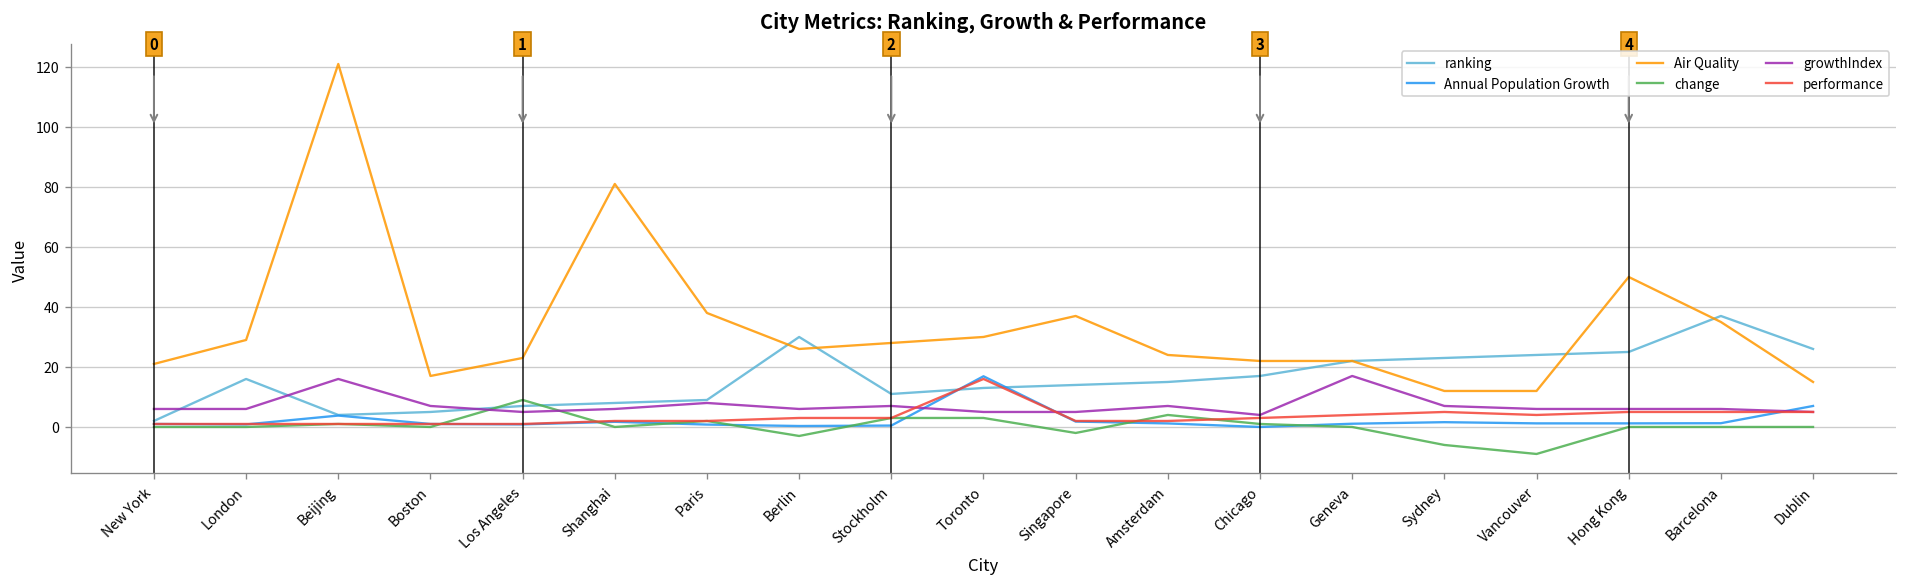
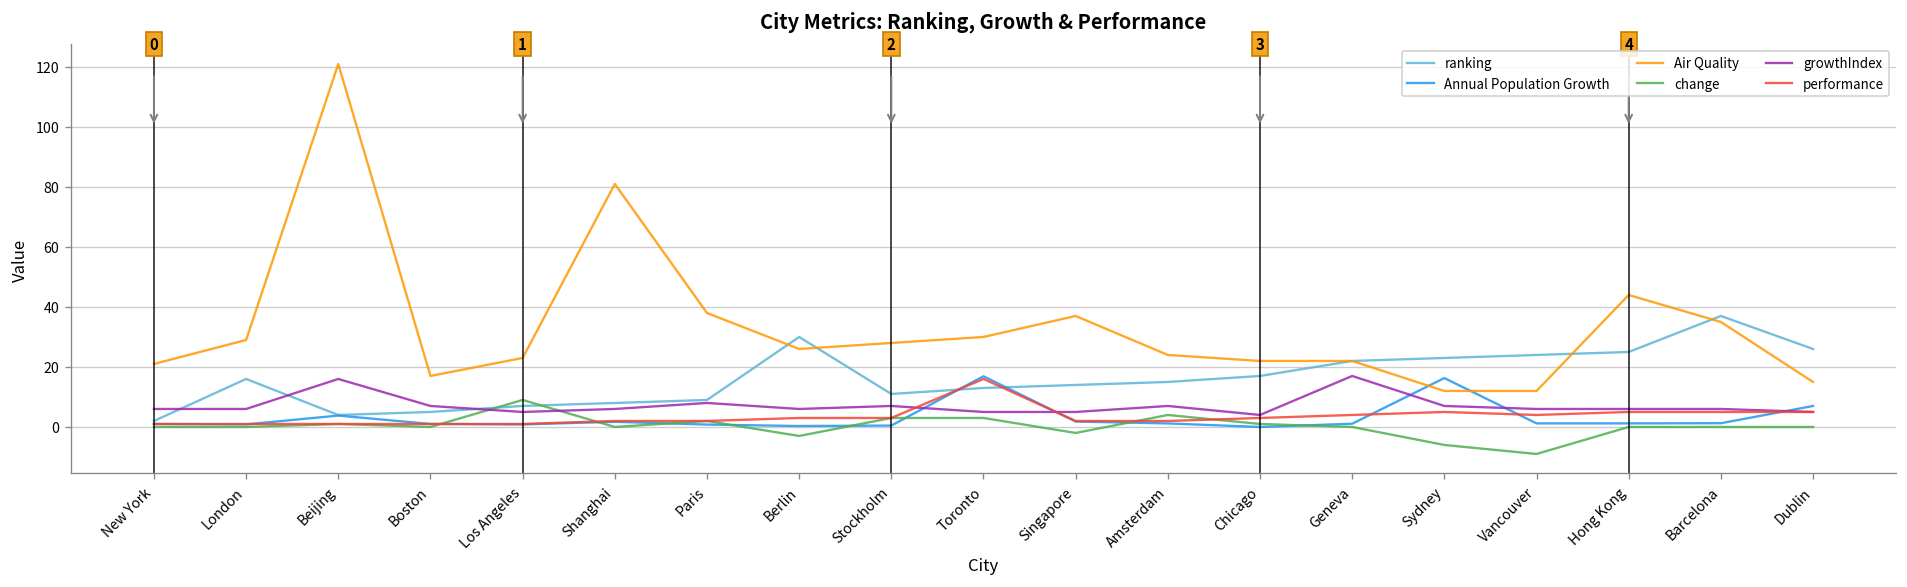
  {
    "ranking": {
      "London": 16,
      "Boston": 5,
      "Los Angeles": 7,
      "Shanghai": 8,
      "Berlin": 30,
      "Stockholm": 11,
      "Toronto": 13,
      "Singapore": 14,
      "Amsterdam": 15,
      "Chicago": 17,
      "Sydney": 23,
      "Vancouver": 24,
      "Hong Kong": 25,
      "Barcelona": 37,
      "Dublin": 26
    },
    "Annual Population Growth": {
      "Paris": 1,
      "Berlin": 0,
      "Stockholm": 0,
      "Geneva": 1,
-     "Sydney": 2,
+     "Sydney": 16,
      "Vancouver": 1,
      "Hong Kong": 1,
      "Barcelona": 1,
      "Dublin": 7
    },
    "Air Quality": {
      "New York": 21,
      "London": 29,
      "Beijing": 121,
      "Boston": 17,
      "Los Angeles": 23,
      "Shanghai": 81,
      "Paris": 38,
      "Berlin": 26,
      "Stockholm": 28,
      "Toronto": 30,
      "Singapore": 37,
      "Amsterdam": 24,
      "Chicago": 22,
      "Sydney": 12,
      "Vancouver": 12,
-     "Hong Kong": 50,
+     "Hong Kong": 44,
      "Barcelona": 35,
      "Dublin": 15
    },
    "change": {
      "Los Angeles": 9,
      "Shanghai": 0,
      "Berlin": -3,
      "Toronto": 3,
      "Singapore": -2,
      "Amsterdam": 4,
      "Geneva": 0,
      "Sydney": -6,
      "Vancouver": -9,
      "Hong Kong": 0,
      "Barcelona": 0,
      "Dublin": 0
    },
    "growthIndex": {
      "New York": 6,
      "London": 6,
      "Beijing": 16,
      "Boston": 7,
      "Los Angeles": 5,
      "Shanghai": 6,
      "Berlin": 6,
      "Stockholm": 7,
      "Toronto": 5,
      "Singapore": 5,
      "Amsterdam": 7,
      "Geneva": 17,
      "Sydney": 7,
      "Vancouver": 6
    },
    "performance": {
      "Berlin": 3,
      "Geneva": 4,
      "Sydney": 5,
      "Vancouver": 4
    }
  }
